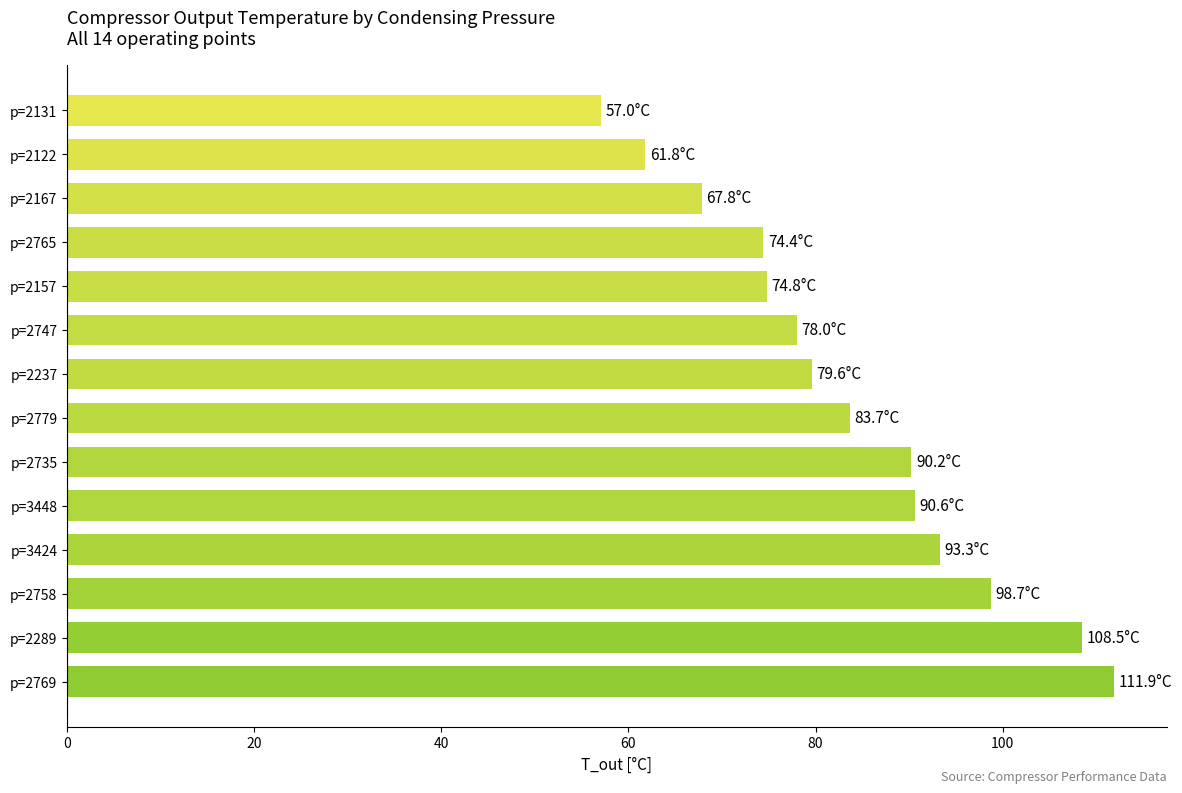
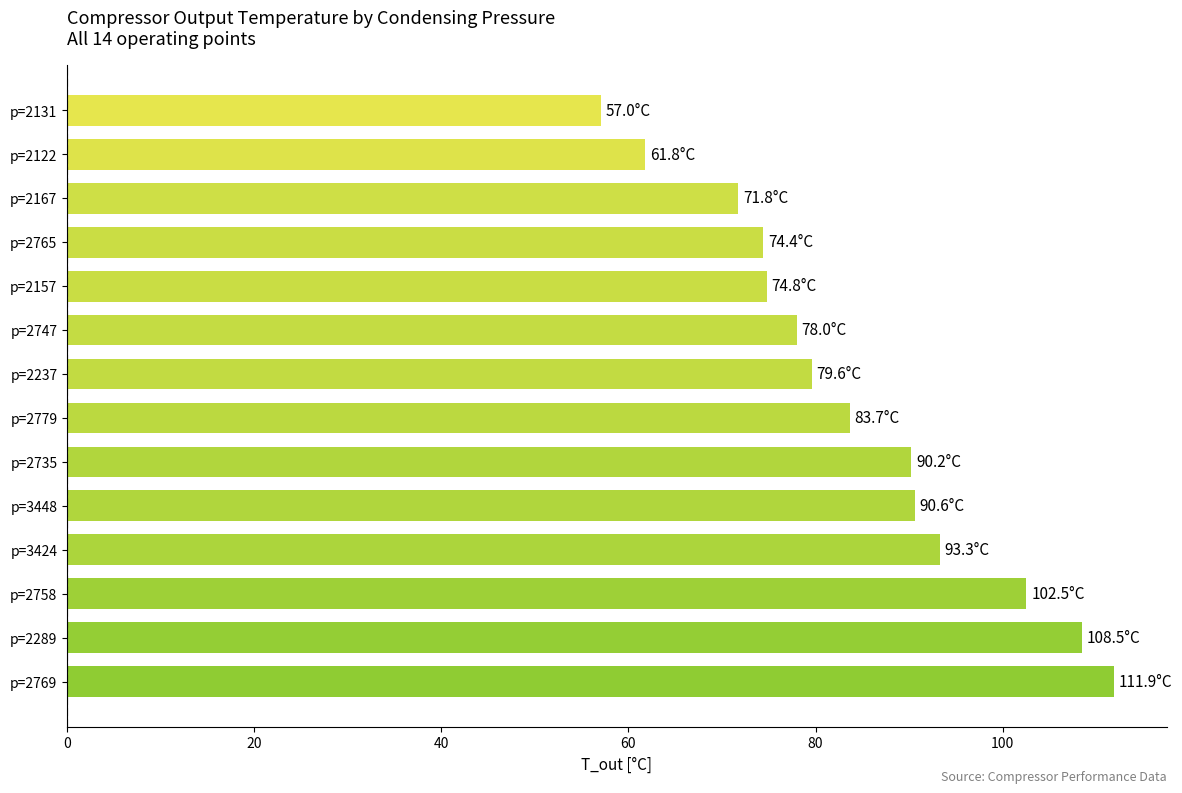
  {
    "p=2131": "57.0°C",
    "p=2122": "61.8°C",
-   "p=2167": "67.8°C",
+   "p=2167": "71.8°C",
    "p=2765": "74.4°C",
    "p=2157": "74.8°C",
    "p=2747": "78.0°C",
    "p=2237": "79.6°C",
    "p=2779": "83.7°C",
    "p=2735": "90.2°C",
    "p=3448": "90.6°C",
    "p=3424": "93.3°C",
-   "p=2758": "98.7°C",
+   "p=2758": "102.5°C",
    "p=2289": "108.5°C",
    "p=2769": "111.9°C"
  }
